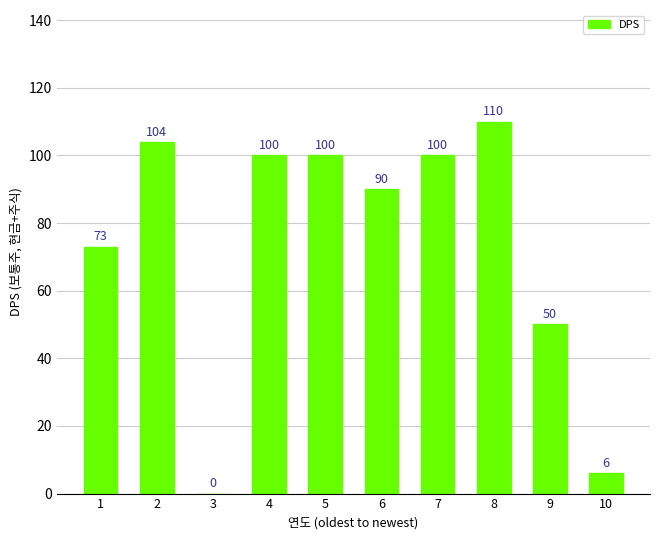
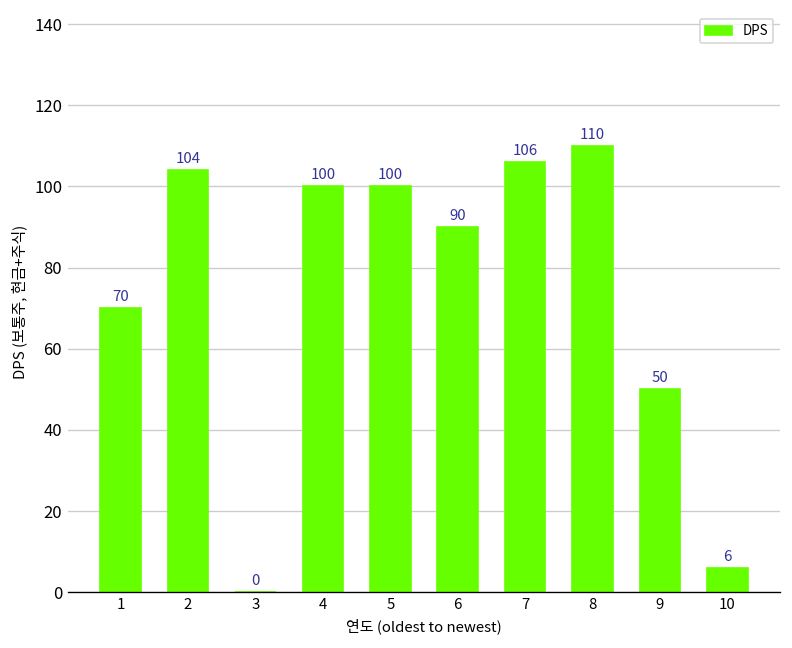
  {
-   "1": 73,
+   "1": 70,
    "2": 104,
    "3": 0,
    "4": 100,
    "5": 100,
    "6": 90,
-   "7": 100,
+   "7": 106,
    "8": 110,
    "9": 50,
    "10": 6
  }
